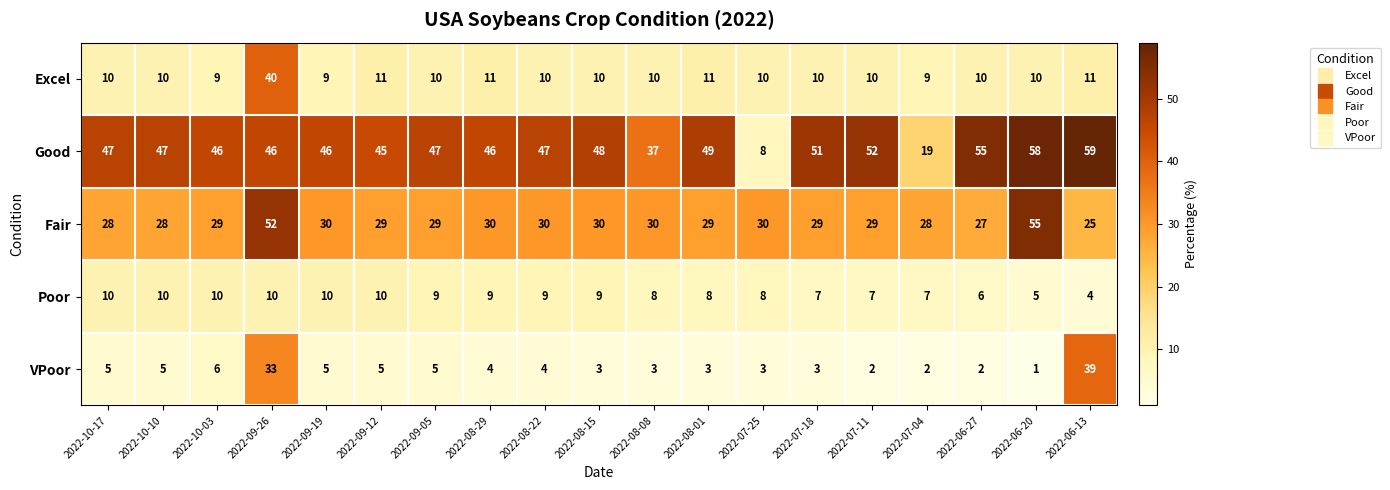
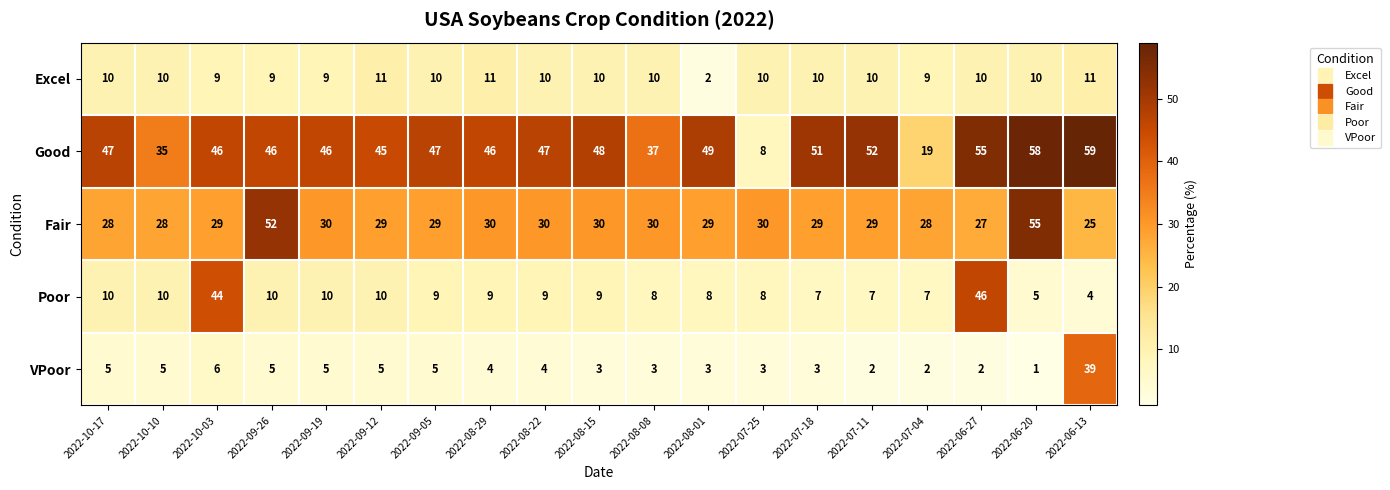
  {
    "Excel": {
      "2022-10-17": 10,
      "2022-10-10": 10,
      "2022-10-03": 9,
-     "2022-09-26": 40,
+     "2022-09-26": 9,
      "2022-09-19": 9,
      "2022-09-12": 11,
      "2022-09-05": 10,
      "2022-08-29": 11,
      "2022-08-22": 10,
      "2022-08-15": 10,
      "2022-08-08": 10,
-     "2022-08-01": 11,
+     "2022-08-01": 2,
      "2022-07-25": 10,
      "2022-07-18": 10,
      "2022-07-11": 10,
      "2022-07-04": 9,
      "2022-06-27": 10,
      "2022-06-20": 10,
      "2022-06-13": 11
    },
    "Good": {
      "2022-10-17": 47,
-     "2022-10-10": 47,
+     "2022-10-10": 35,
      "2022-10-03": 46,
      "2022-09-26": 46,
      "2022-09-19": 46,
      "2022-09-12": 45,
      "2022-09-05": 47,
      "2022-08-29": 46,
      "2022-08-22": 47,
      "2022-08-15": 48,
      "2022-08-08": 37,
      "2022-08-01": 49,
      "2022-07-25": 8,
      "2022-07-18": 51,
      "2022-07-11": 52,
      "2022-07-04": 19,
      "2022-06-27": 55,
      "2022-06-20": 58,
      "2022-06-13": 59
    },
    "Fair": {
      "2022-10-17": 28,
      "2022-10-10": 28,
      "2022-10-03": 29,
      "2022-09-26": 52,
      "2022-09-19": 30,
      "2022-09-12": 29,
      "2022-09-05": 29,
      "2022-08-29": 30,
      "2022-08-22": 30,
      "2022-08-15": 30,
      "2022-08-08": 30,
      "2022-08-01": 29,
      "2022-07-25": 30,
      "2022-07-18": 29,
      "2022-07-11": 29,
      "2022-07-04": 28,
      "2022-06-27": 27,
      "2022-06-20": 55,
      "2022-06-13": 25
    },
    "Poor": {
      "2022-10-17": 10,
      "2022-10-10": 10,
-     "2022-10-03": 10,
+     "2022-10-03": 44,
      "2022-09-26": 10,
      "2022-09-19": 10,
      "2022-09-12": 10,
      "2022-09-05": 9,
      "2022-08-29": 9,
      "2022-08-22": 9,
      "2022-08-15": 9,
      "2022-08-08": 8,
      "2022-08-01": 8,
      "2022-07-25": 8,
      "2022-07-18": 7,
      "2022-07-11": 7,
      "2022-07-04": 7,
-     "2022-06-27": 6,
+     "2022-06-27": 46,
      "2022-06-20": 5,
      "2022-06-13": 4
    },
    "VPoor": {
      "2022-10-17": 5,
      "2022-10-10": 5,
      "2022-10-03": 6,
-     "2022-09-26": 33,
+     "2022-09-26": 5,
      "2022-09-19": 5,
      "2022-09-12": 5,
      "2022-09-05": 5,
      "2022-08-29": 4,
      "2022-08-22": 4,
      "2022-08-15": 3,
      "2022-08-08": 3,
      "2022-08-01": 3,
      "2022-07-25": 3,
      "2022-07-18": 3,
      "2022-07-11": 2,
      "2022-07-04": 2,
      "2022-06-27": 2,
      "2022-06-20": 1,
      "2022-06-13": 39
    }
  }
